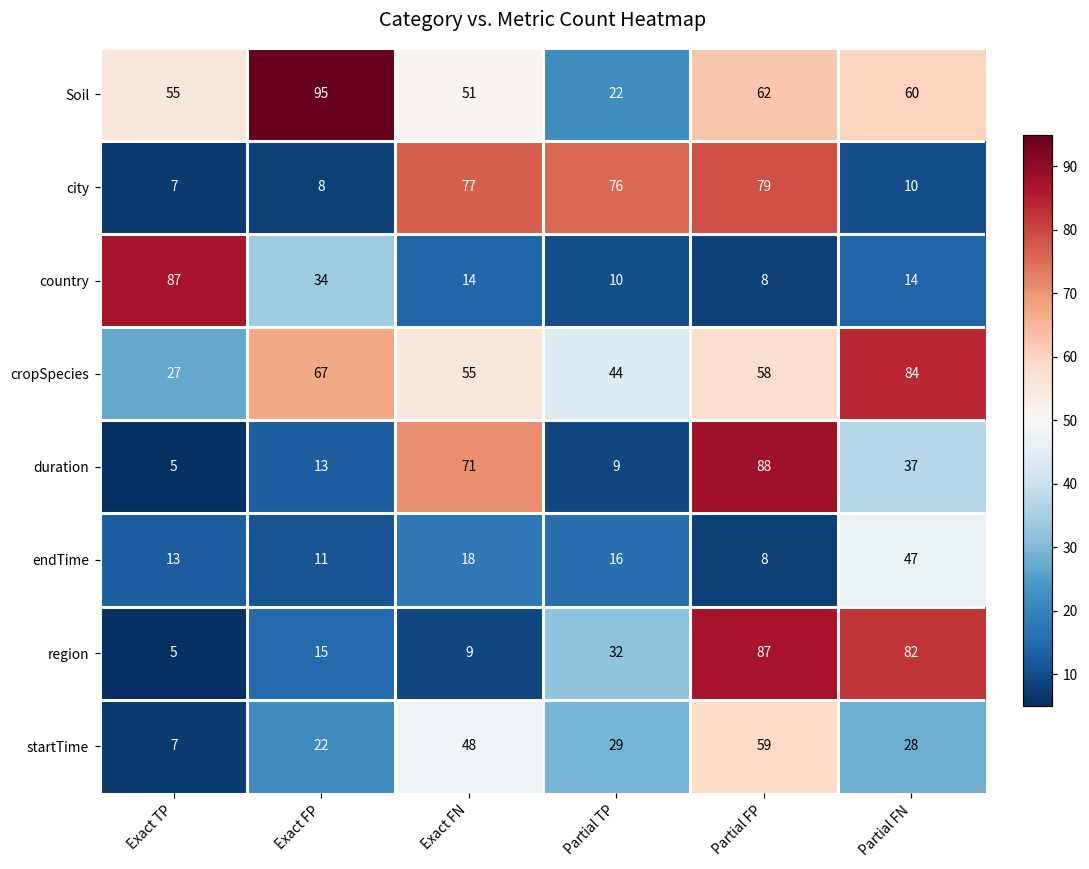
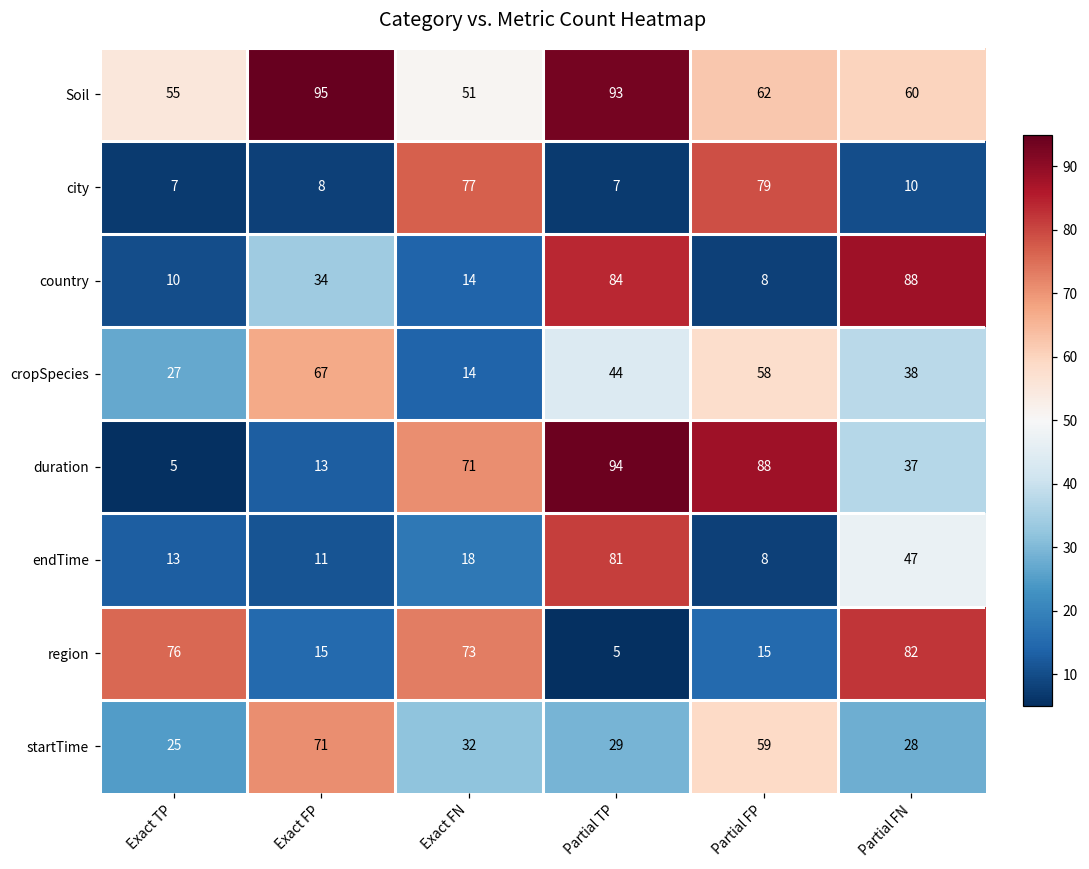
  {
    "Soil": {
      "Exact TP": 55,
      "Exact FP": 95,
      "Exact FN": 51,
-     "Partial TP": 22,
+     "Partial TP": 93,
      "Partial FP": 62,
      "Partial FN": 60
    },
    "city": {
      "Exact TP": 7,
      "Exact FP": 8,
      "Exact FN": 77,
-     "Partial TP": 76,
+     "Partial TP": 7,
      "Partial FP": 79,
      "Partial FN": 10
    },
    "country": {
-     "Exact TP": 87,
+     "Exact TP": 10,
      "Exact FP": 34,
      "Exact FN": 14,
-     "Partial TP": 10,
+     "Partial TP": 84,
      "Partial FP": 8,
-     "Partial FN": 14
+     "Partial FN": 88
    },
    "cropSpecies": {
      "Exact TP": 27,
      "Exact FP": 67,
-     "Exact FN": 55,
+     "Exact FN": 14,
      "Partial TP": 44,
      "Partial FP": 58,
-     "Partial FN": 84
+     "Partial FN": 38
    },
    "duration": {
      "Exact TP": 5,
      "Exact FP": 13,
      "Exact FN": 71,
-     "Partial TP": 9,
+     "Partial TP": 94,
      "Partial FP": 88,
      "Partial FN": 37
    },
    "endTime": {
      "Exact TP": 13,
      "Exact FP": 11,
      "Exact FN": 18,
-     "Partial TP": 16,
+     "Partial TP": 81,
      "Partial FP": 8,
      "Partial FN": 47
    },
    "region": {
-     "Exact TP": 5,
+     "Exact TP": 76,
      "Exact FP": 15,
-     "Exact FN": 9,
-     "Partial TP": 32,
-     "Partial FP": 87,
+     "Exact FN": 73,
+     "Partial TP": 5,
+     "Partial FP": 15,
      "Partial FN": 82
    },
    "startTime": {
-     "Exact TP": 7,
-     "Exact FP": 22,
-     "Exact FN": 48,
+     "Exact TP": 25,
+     "Exact FP": 71,
+     "Exact FN": 32,
      "Partial TP": 29,
      "Partial FP": 59,
      "Partial FN": 28
    }
  }
